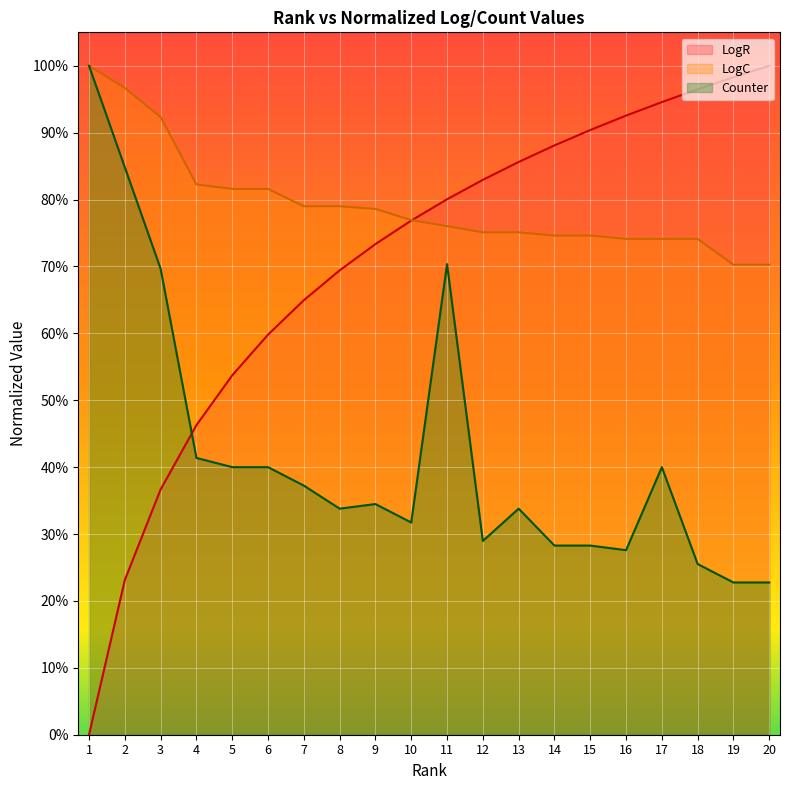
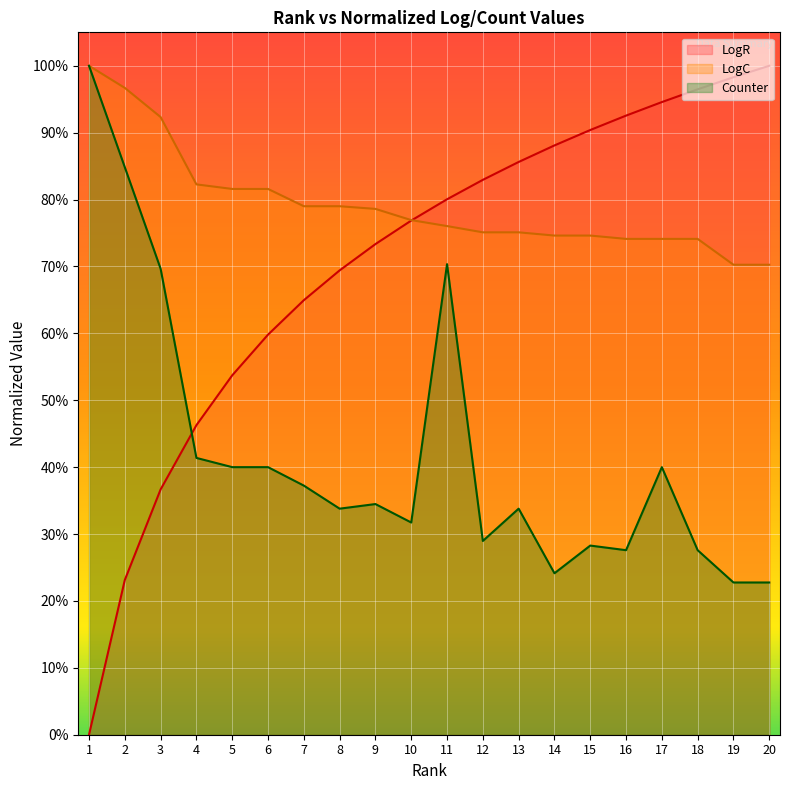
  {
    "Counter": {
      "2": "85%",
      "3": "70%",
      "4": "41%",
      "5": "40%",
      "6": "40%",
      "7": "37%",
      "8": "34%",
      "9": "34%",
      "10": "32%",
      "11": "70%",
      "12": "29%",
      "13": "34%",
-     "14": "28%",
+     "14": "24%",
      "15": "28%",
      "16": "28%",
      "17": "40%",
-     "18": "26%",
+     "18": "28%",
      "19": "23%",
      "20": "23%"
    }
  }
